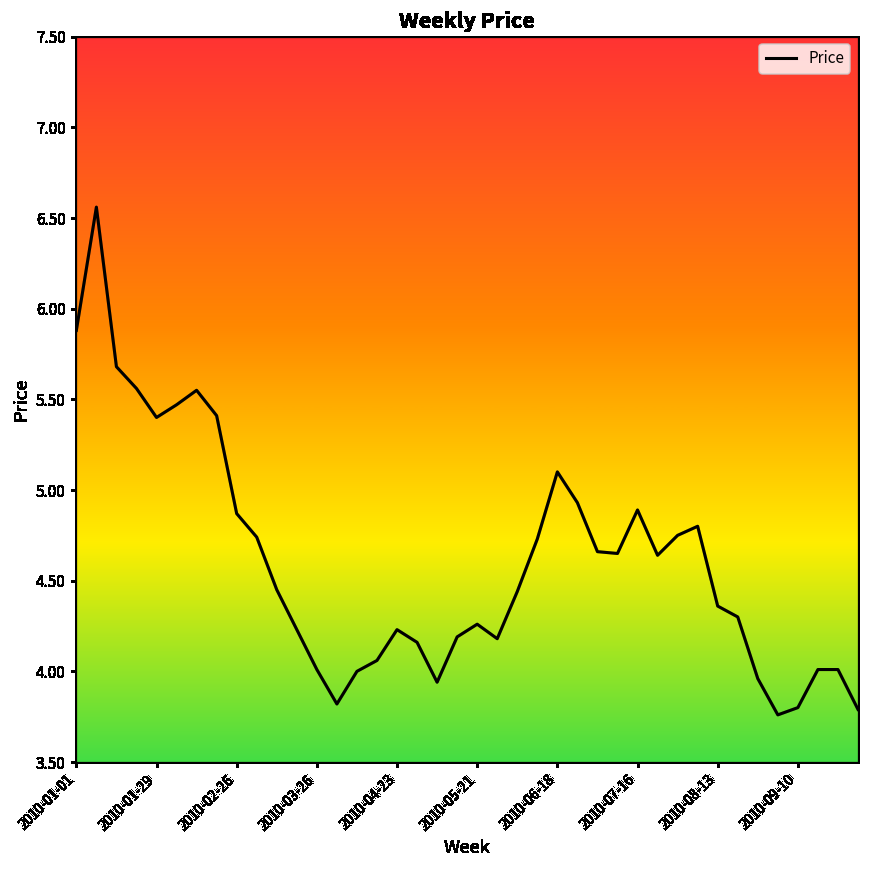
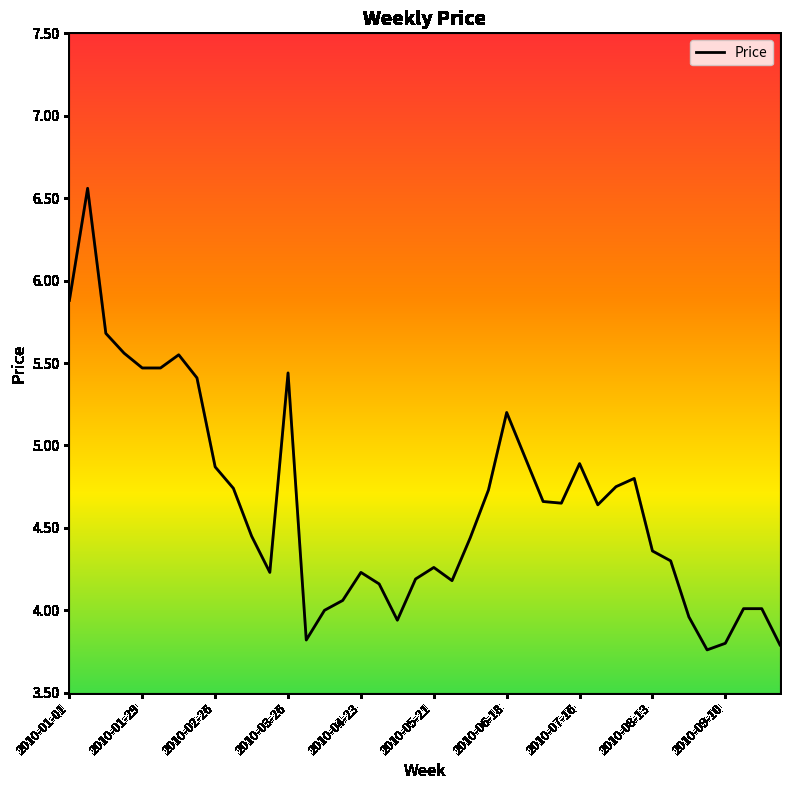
  {
    "2010-01-01": 5.88,
-   "2010-01-29": 5.40,
+   "2010-01-29": 5.47,
    "2010-02-26": 4.87,
-   "2010-03-26": 4.01,
+   "2010-03-26": 5.44,
    "2010-04-23": 4.23,
    "2010-05-21": 4.26,
-   "2010-06-18": 5.1,
+   "2010-06-18": 5.2,
    "2010-07-16": 4.89,
    "2010-08-13": 4.36,
    "2010-09-10": 3.80
  }
